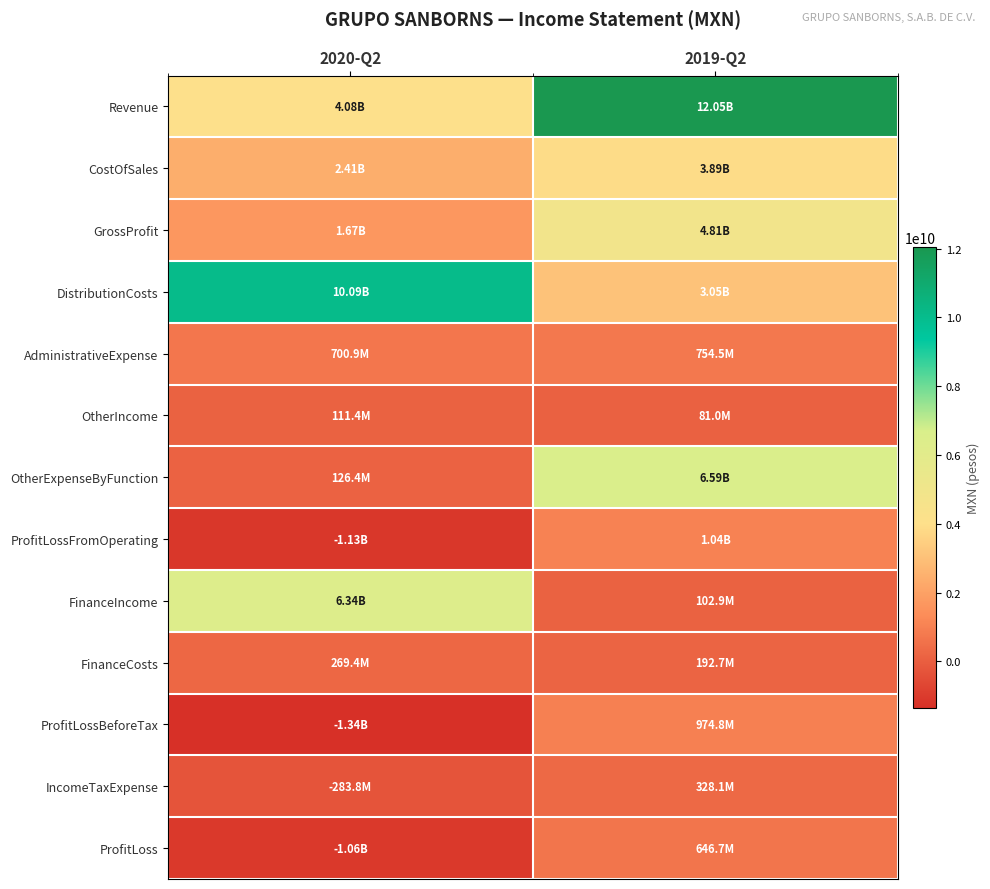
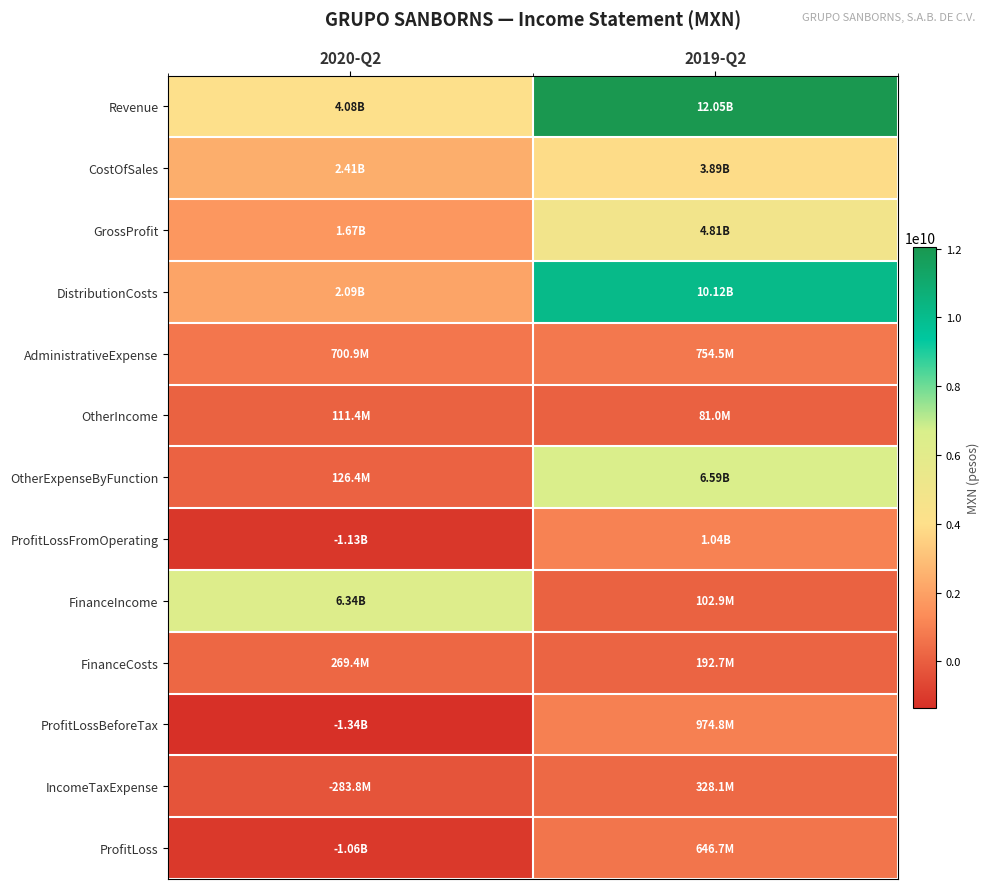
  {
    "Revenue": {
      "2020-Q2": "4.08B",
      "2019-Q2": "12.05B"
    },
    "CostOfSales": {
      "2020-Q2": "2.41B",
      "2019-Q2": "3.89B"
    },
    "GrossProfit": {
      "2020-Q2": "1.67B",
      "2019-Q2": "4.81B"
    },
    "DistributionCosts": {
-     "2020-Q2": "10.09B",
-     "2019-Q2": "3.05B"
+     "2020-Q2": "2.09B",
+     "2019-Q2": "10.12B"
    },
    "AdministrativeExpense": {
      "2020-Q2": "700.9M",
      "2019-Q2": "754.5M"
    },
    "OtherIncome": {
      "2020-Q2": "111.4M",
      "2019-Q2": "81.0M"
    },
    "OtherExpenseByFunction": {
      "2020-Q2": "126.4M",
      "2019-Q2": "6.59B"
    },
    "ProfitLossFromOperating": {
      "2020-Q2": "-1.13B",
      "2019-Q2": "1.04B"
    },
    "FinanceIncome": {
      "2020-Q2": "6.34B",
      "2019-Q2": "102.9M"
    },
    "FinanceCosts": {
      "2020-Q2": "269.4M",
      "2019-Q2": "192.7M"
    },
    "ProfitLossBeforeTax": {
      "2020-Q2": "-1.34B",
      "2019-Q2": "974.8M"
    },
    "IncomeTaxExpense": {
      "2020-Q2": "-283.8M",
      "2019-Q2": "328.1M"
    },
    "ProfitLoss": {
      "2020-Q2": "-1.06B",
      "2019-Q2": "646.7M"
    }
  }
